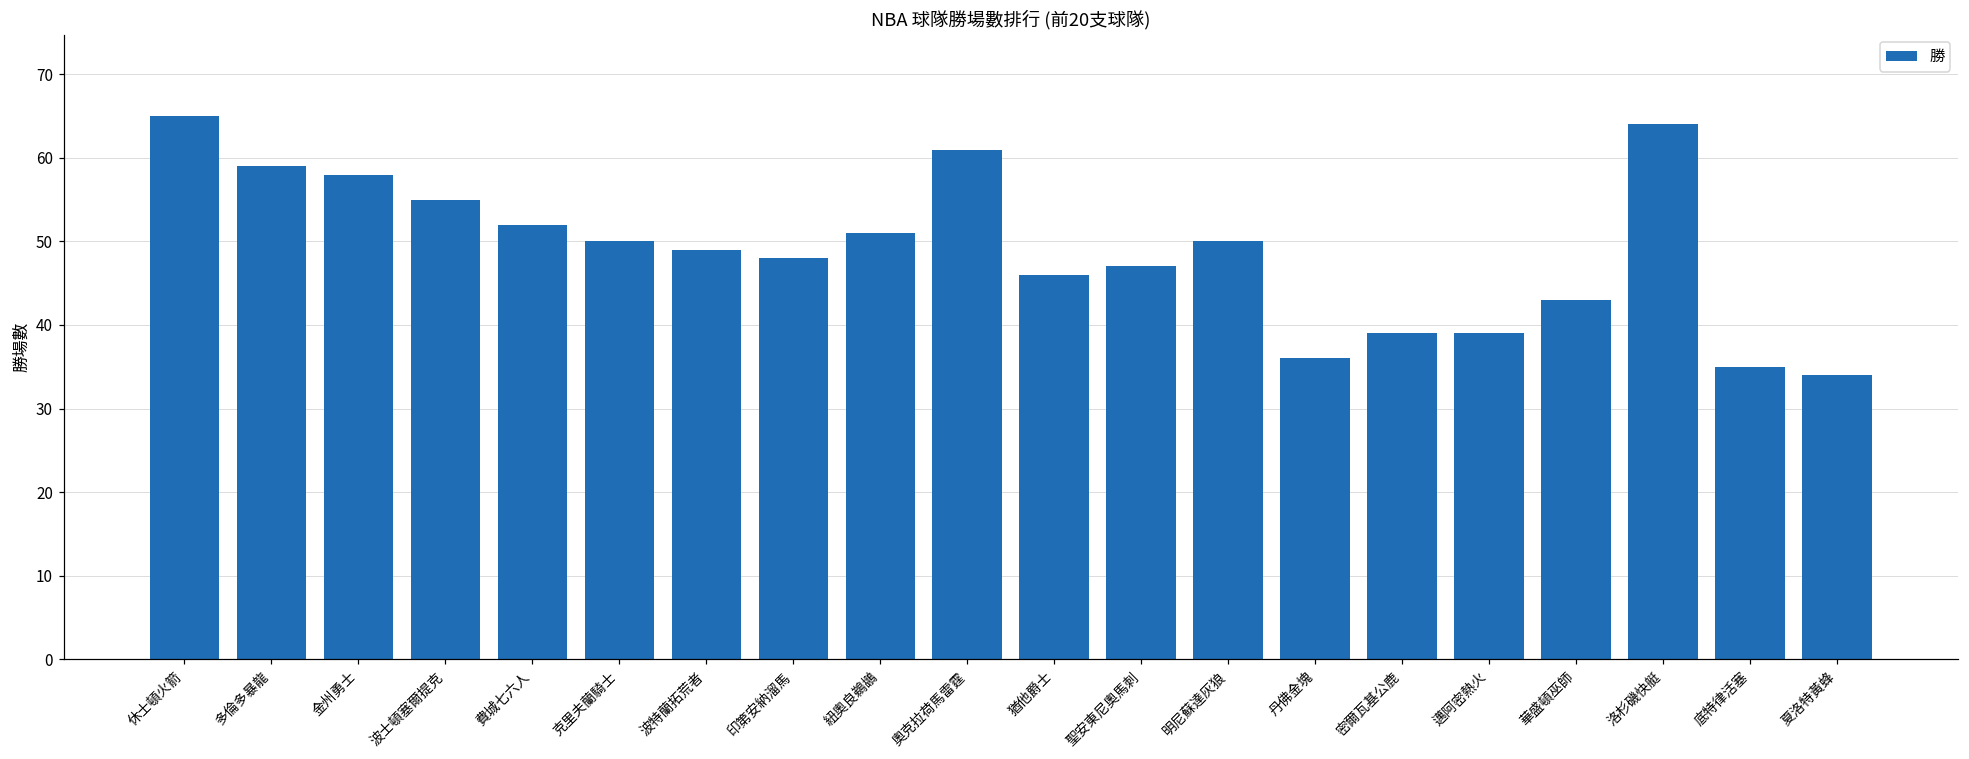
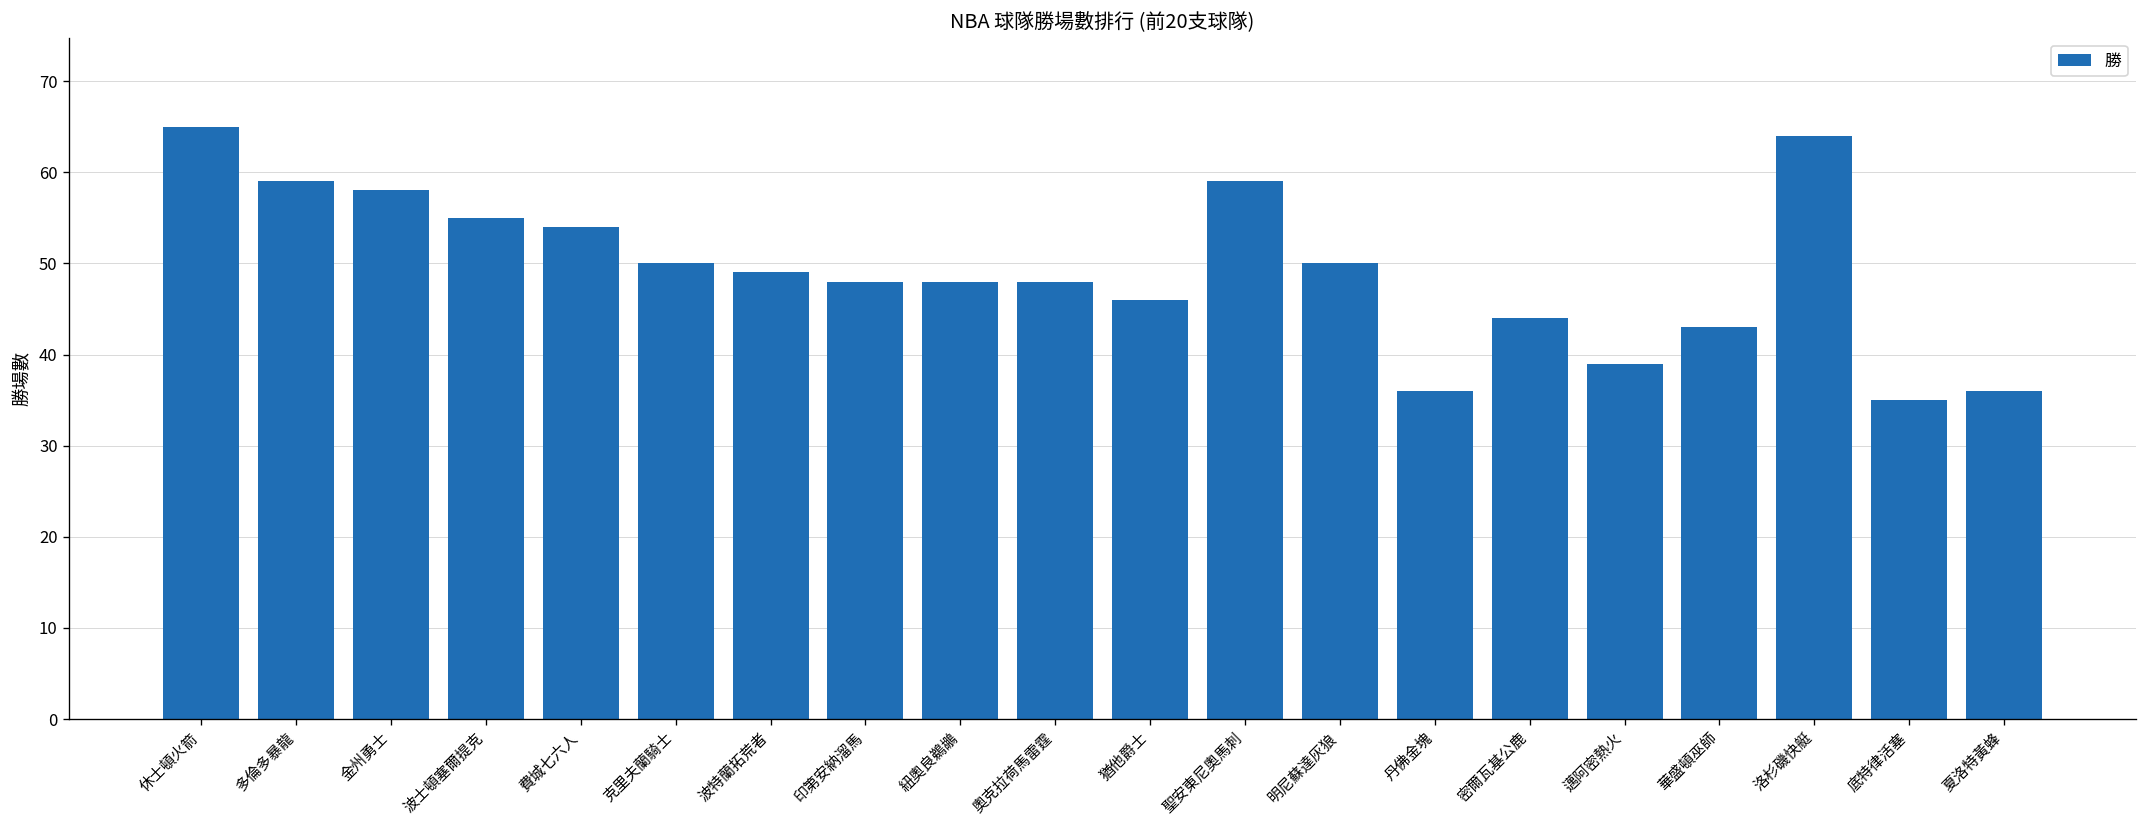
  {
    "休士頓火箭": 65,
    "多倫多暴龍": 59,
    "金州勇士": 58,
    "波士頓塞爾提克": 55,
-   "費城七六人": 52,
+   "費城七六人": 54,
    "克里夫蘭騎士": 50,
    "波特蘭拓荒者": 49,
    "印第安納溜馬": 48,
-   "紐奧良鵜鶘": 51,
-   "奧克拉荷馬雷霆": 61,
+   "紐奧良鵜鶘": 48,
+   "奧克拉荷馬雷霆": 48,
    "猶他爵士": 46,
-   "聖安東尼奧馬刺": 47,
+   "聖安東尼奧馬刺": 59,
    "明尼蘇達灰狼": 50,
    "丹佛金塊": 36,
-   "密爾瓦基公鹿": 39,
+   "密爾瓦基公鹿": 44,
    "邁阿密熱火": 39,
    "華盛頓巫師": 43,
    "洛杉磯快艇": 64,
    "底特律活塞": 35,
-   "夏洛特黃蜂": 34
+   "夏洛特黃蜂": 36
  }
